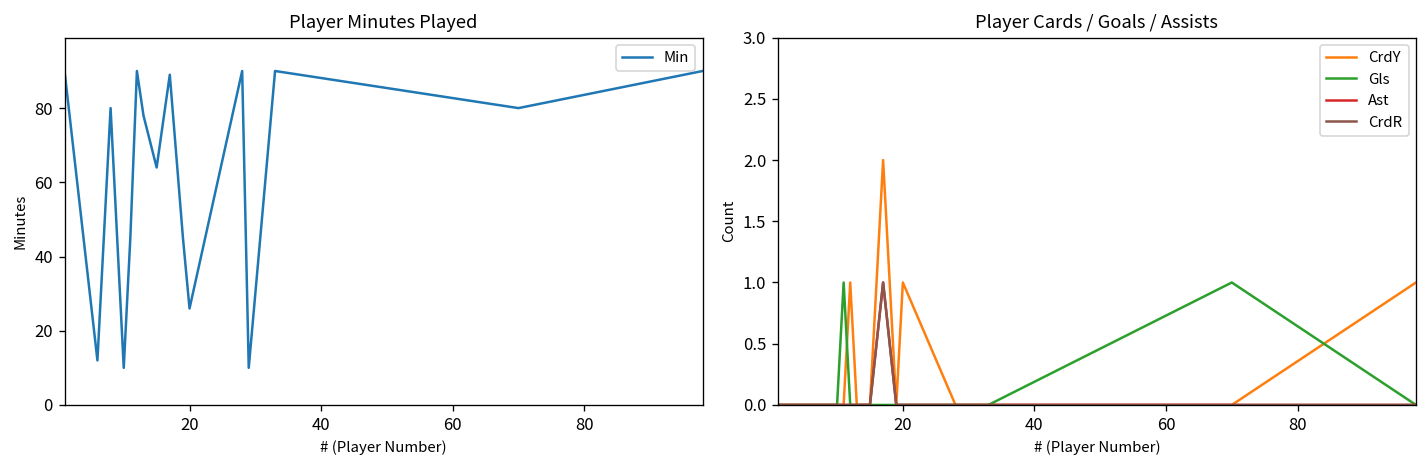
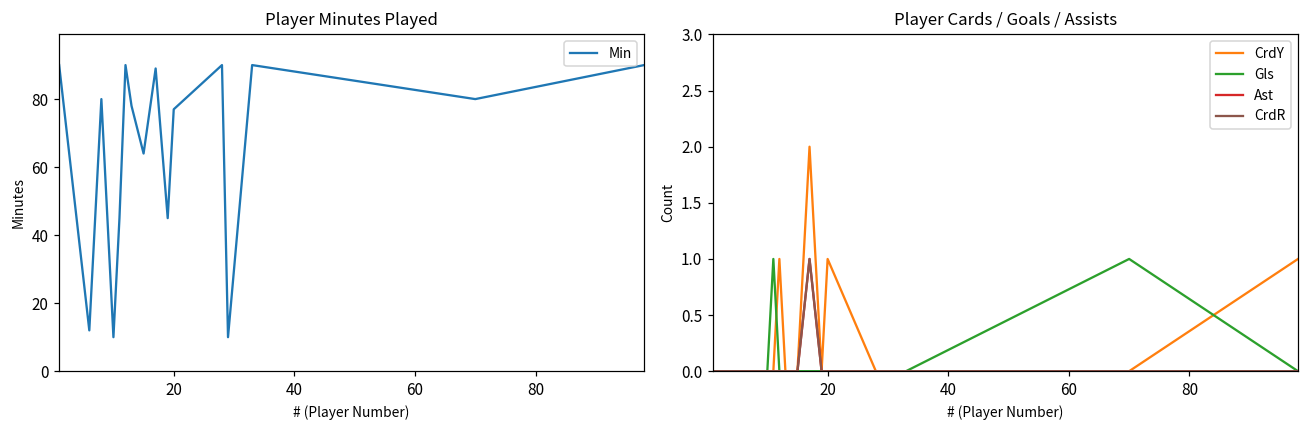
  {
    "Player Minutes Played": {
-     "20": 26
+     "20": 77
    },
    "Player Cards / Goals / Assists": {
      "CrdY": {
        "20": 1.00
      }
    }
  }
